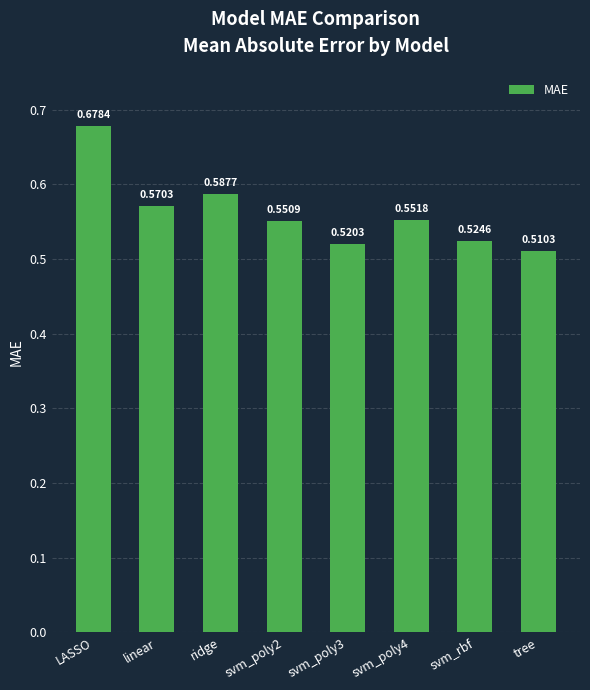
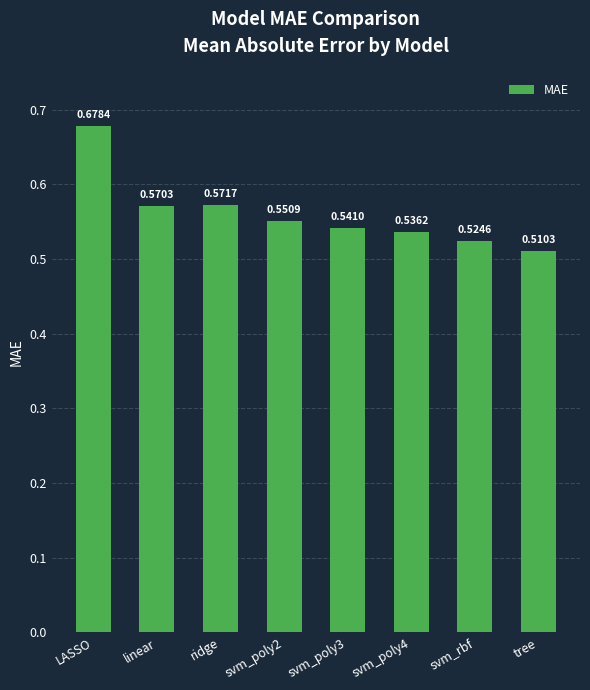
  {
    "LASSO": 0.6784,
    "linear": 0.5703,
-   "ridge": 0.5877,
+   "ridge": 0.5717,
    "svm_poly2": 0.5509,
-   "svm_poly3": 0.5203,
-   "svm_poly4": 0.5518,
+   "svm_poly3": 0.5410,
+   "svm_poly4": 0.5362,
    "svm_rbf": 0.5246,
    "tree": 0.5103
  }
